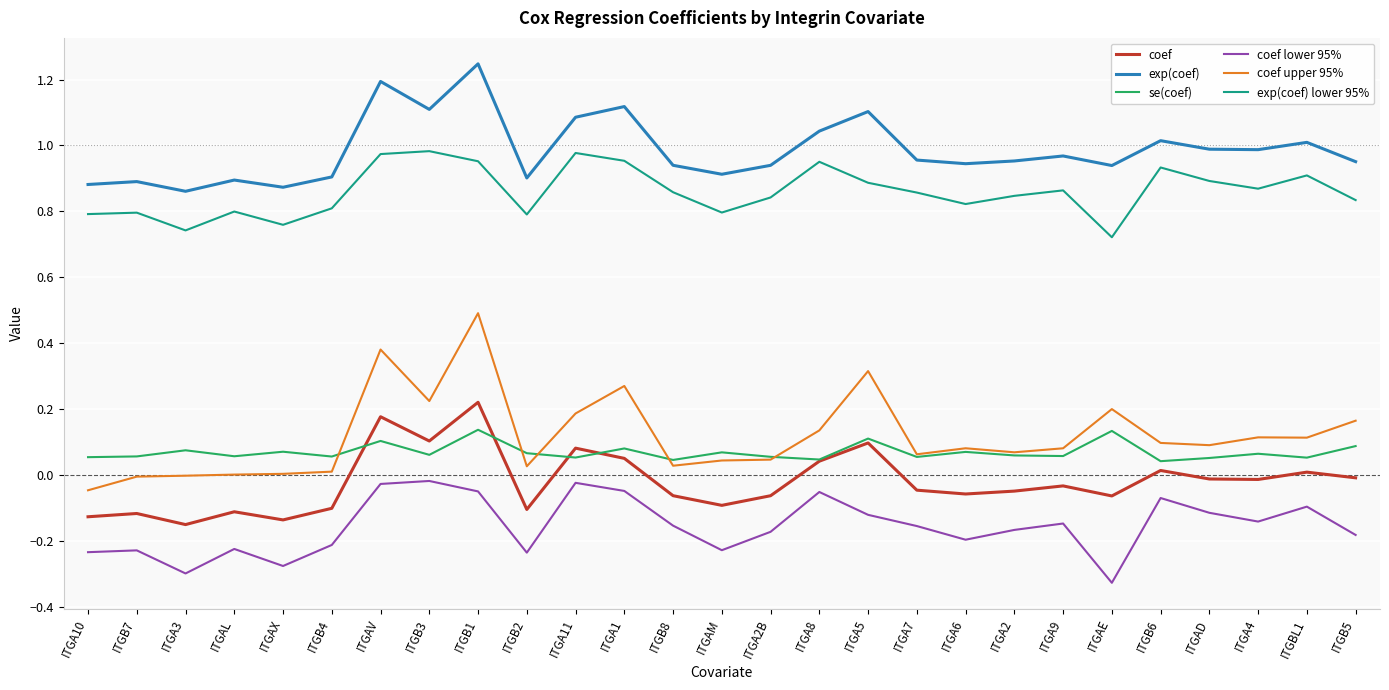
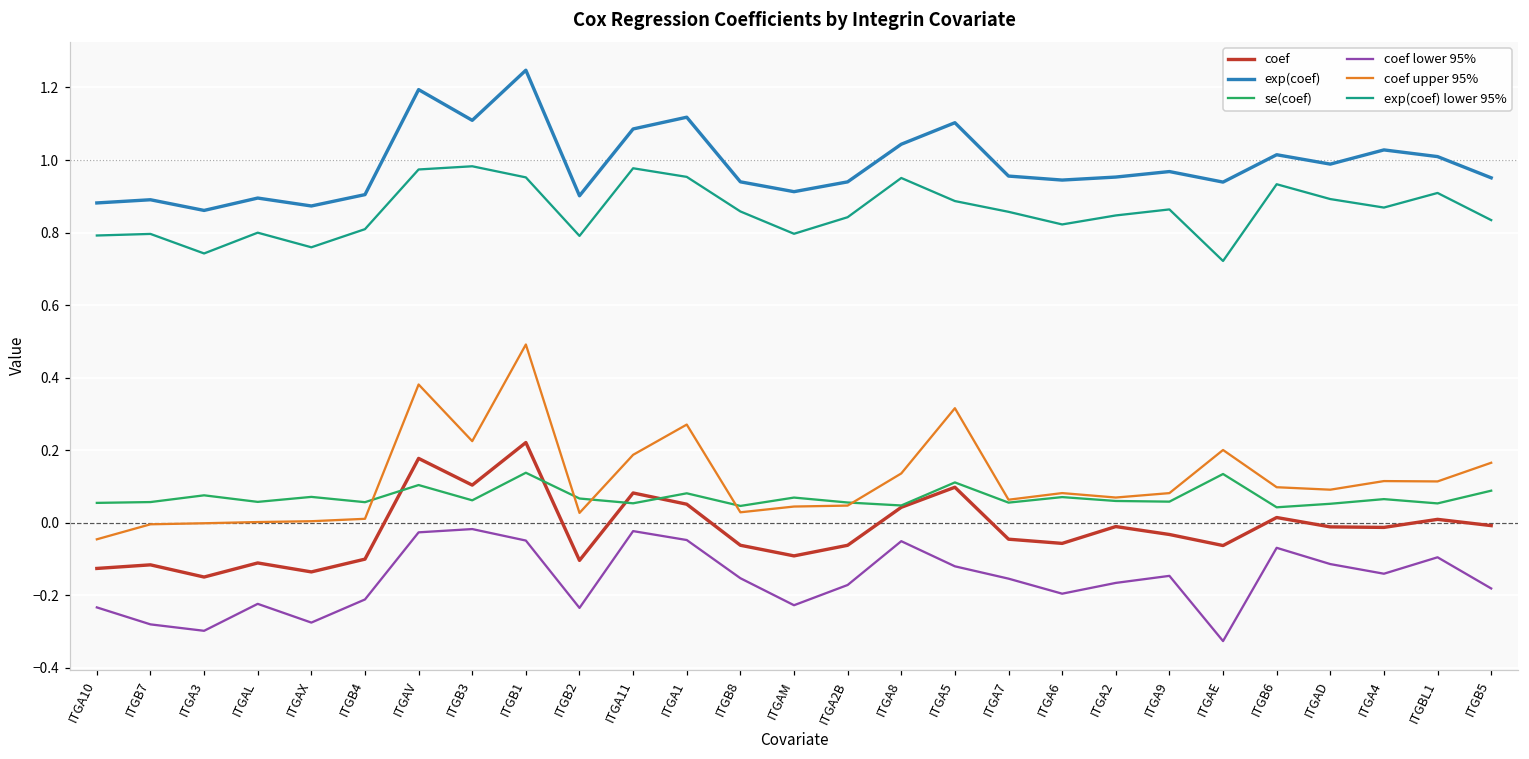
  {
    "coef": {
      "ITGA10": -0.13,
      "ITGB7": -0.12,
      "ITGA3": -0.15,
      "ITGAL": -0.11,
      "ITGAX": -0.14,
      "ITGB4": -0.10,
      "ITGAV": 0.18,
      "ITGB3": 0.10,
      "ITGB1": 0.22,
      "ITGB2": -0.10,
      "ITGA11": 0.08,
      "ITGA1": 0.05,
      "ITGB8": -0.06,
      "ITGAM": -0.09,
      "ITGA2B": -0.06,
      "ITGA5": 0.10,
      "ITGA7": -0.05,
      "ITGA6": -0.06,
-     "ITGA2": -0.05,
+     "ITGA2": -0.01,
      "ITGA9": -0.03,
      "ITGAE": -0.06,
      "ITGB6": 0.01,
      "ITGAD": -0.01,
      "ITGA4": -0.01,
      "ITGBL1": 0.01,
      "ITGB5": -0.01
    },
    "exp(coef)": {
      "ITGA10": 0.88,
      "ITGB7": 0.89,
      "ITGA3": 0.86,
      "ITGAL": 0.90,
      "ITGAX": 0.87,
      "ITGB4": 0.90,
      "ITGAV": 1.19,
      "ITGB3": 1.11,
      "ITGB1": 1.25,
      "ITGB2": 0.90,
      "ITGA11": 1.09,
      "ITGA1": 1.12,
      "ITGB8": 0.94,
      "ITGAM": 0.91,
      "ITGA2B": 0.94,
      "ITGA8": 1.04,
      "ITGA5": 1.10,
      "ITGA7": 0.96,
      "ITGA6": 0.94,
      "ITGA2": 0.95,
      "ITGA9": 0.97,
      "ITGAE": 0.94,
      "ITGB6": 1.01,
      "ITGAD": 0.99,
-     "ITGA4": 0.99,
+     "ITGA4": 1.03,
      "ITGBL1": 1.01,
      "ITGB5": 0.95
    },
    "coef lower 95%": {
      "ITGA10": -0.23,
-     "ITGB7": -0.23,
+     "ITGB7": -0.28,
      "ITGA3": -0.30,
      "ITGAL": -0.22,
      "ITGAX": -0.28,
      "ITGB4": -0.21,
      "ITGAV": -0.03,
      "ITGB3": -0.02,
      "ITGB1": -0.05,
      "ITGB2": -0.23,
      "ITGA11": -0.02,
      "ITGA1": -0.05,
      "ITGB8": -0.15,
      "ITGAM": -0.23,
      "ITGA2B": -0.17,
      "ITGA8": -0.05,
      "ITGA5": -0.12,
      "ITGA7": -0.15,
      "ITGA6": -0.20,
      "ITGA2": -0.17,
      "ITGA9": -0.15,
      "ITGAE": -0.33,
      "ITGB6": -0.07,
      "ITGAD": -0.11,
      "ITGA4": -0.14,
      "ITGBL1": -0.10,
      "ITGB5": -0.18
    },
    "coef upper 95%": {
      "ITGA10": -0.05,
      "ITGB7": 0.00,
      "ITGA3": 0.00,
      "ITGAL": 0.00,
      "ITGAX": 0.00,
      "ITGB4": 0.01,
      "ITGAV": 0.38,
      "ITGB3": 0.22,
      "ITGB1": 0.49,
      "ITGB2": 0.03,
      "ITGA11": 0.19,
      "ITGA1": 0.27,
      "ITGB8": 0.03,
      "ITGAM": 0.04,
      "ITGA2B": 0.05,
      "ITGA8": 0.14,
      "ITGA5": 0.32,
      "ITGA7": 0.06,
      "ITGA6": 0.08,
      "ITGA2": 0.07,
      "ITGA9": 0.08,
      "ITGAE": 0.20,
      "ITGB6": 0.10,
      "ITGAD": 0.09,
      "ITGA4": 0.11,
      "ITGBL1": 0.11,
      "ITGB5": 0.17
    }
  }
